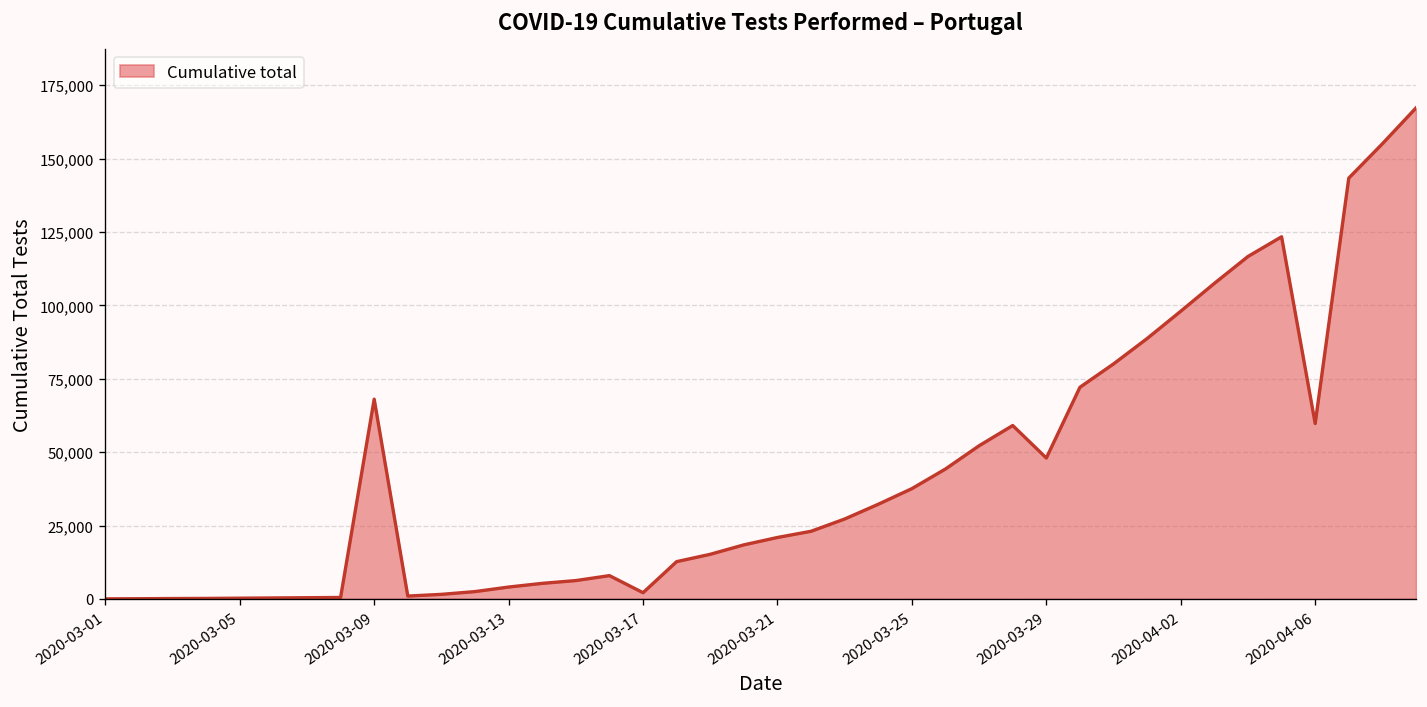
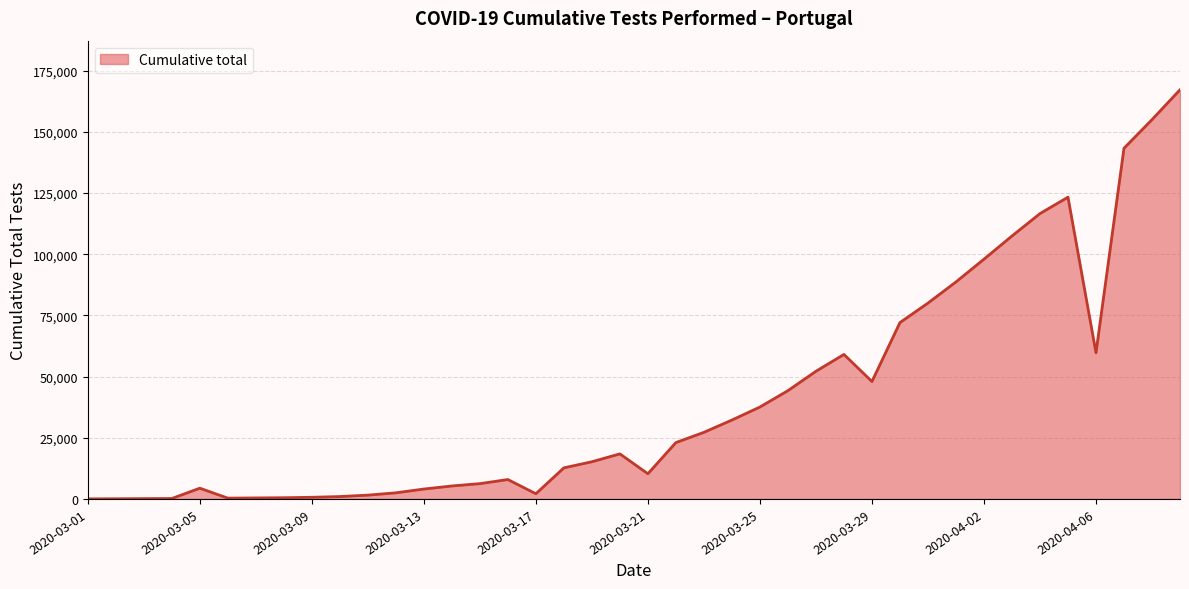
  {
    "2020-03-01": "0",
-   "2020-03-05": "0",
-   "2020-03-09": "68,000",
+   "2020-03-05": "4,000",
+   "2020-03-09": "1,000",
    "2020-03-13": "4,000",
    "2020-03-17": "2,000",
-   "2020-03-21": "21,000",
+   "2020-03-21": "10,000",
    "2020-03-25": "38,000",
    "2020-03-29": "48,000",
    "2020-04-02": "98,000",
    "2020-04-06": "60,000"
  }
